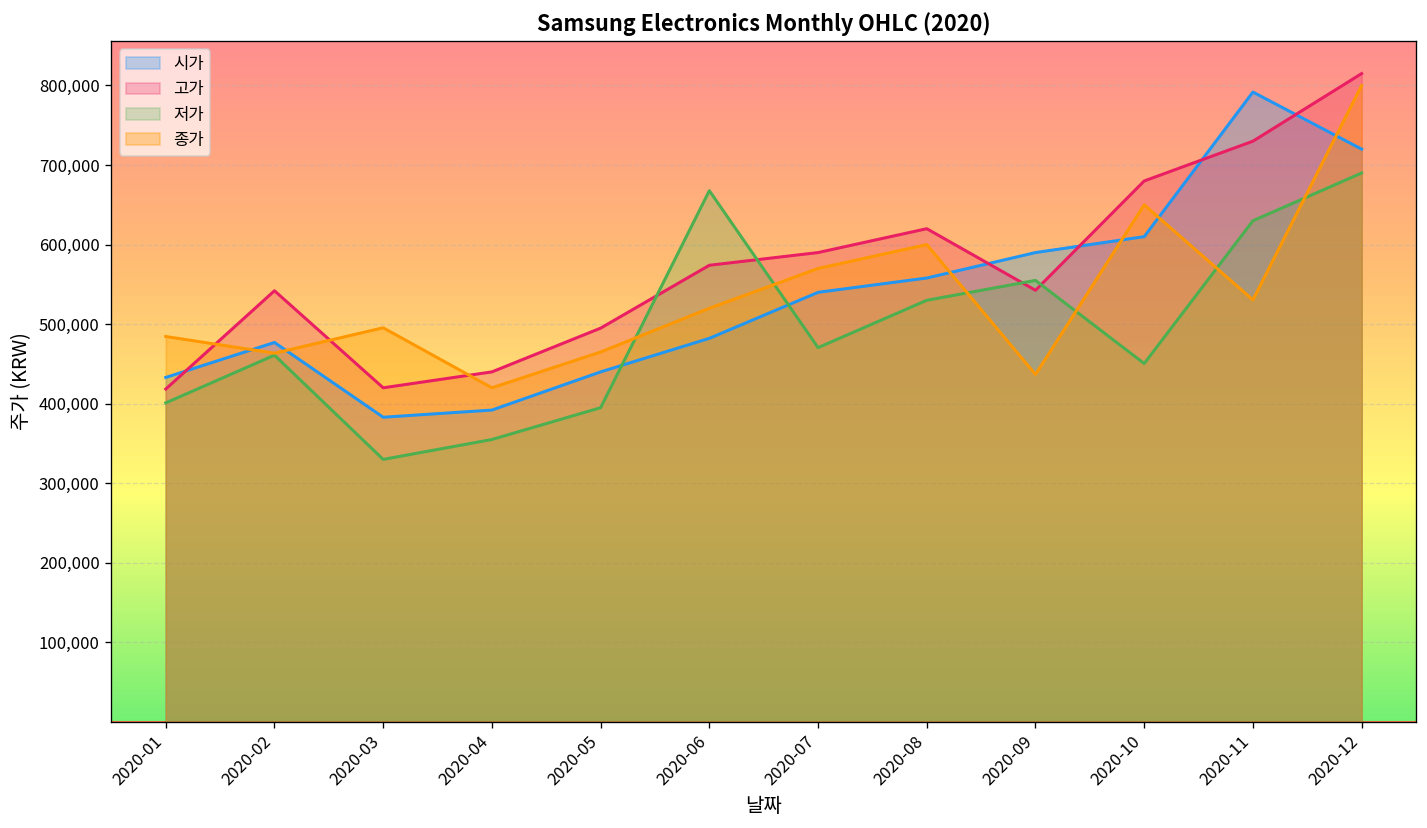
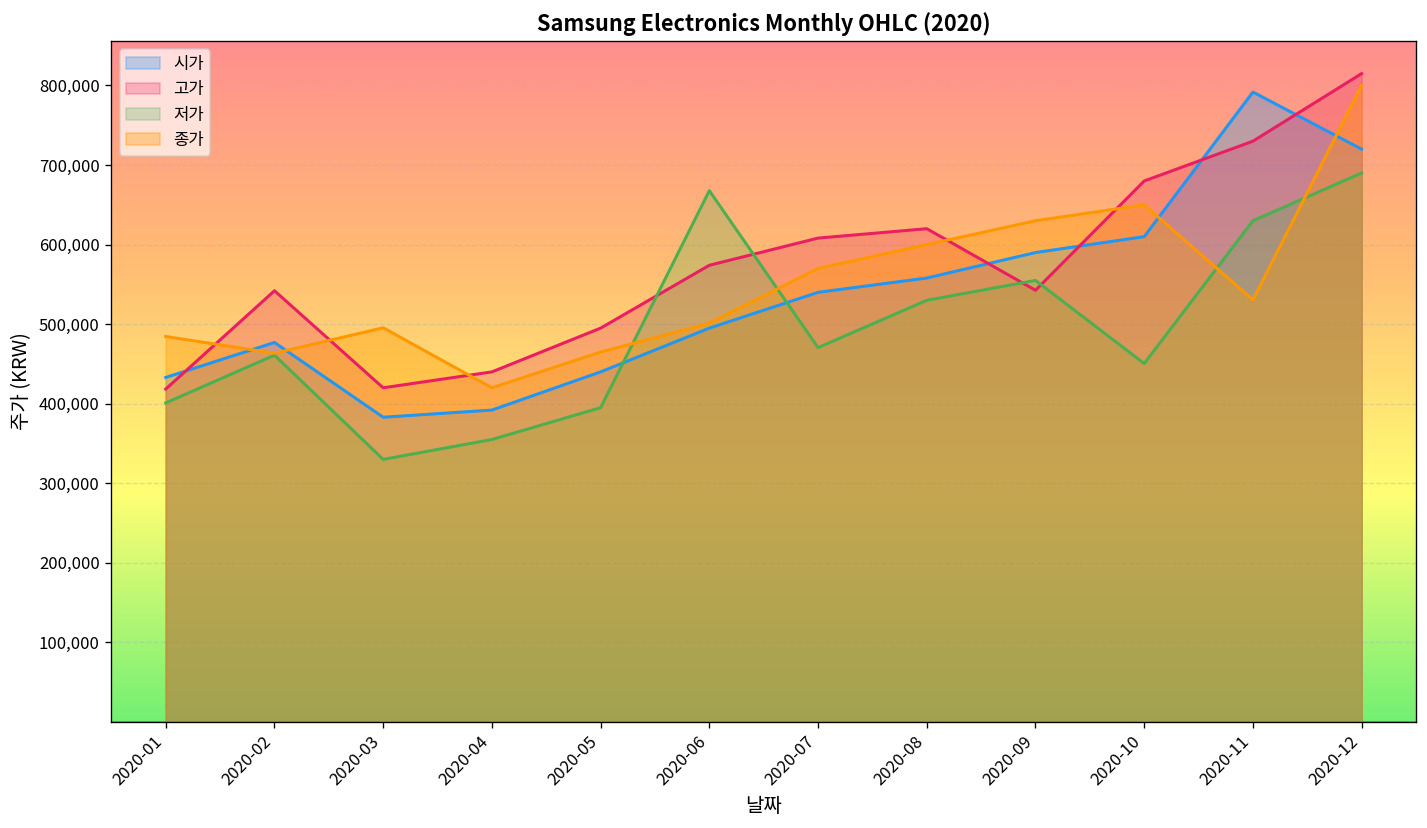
  {
    "시가": {
      "2020-01": "430,000",
      "2020-02": "480,000",
      "2020-03": "380,000",
      "2020-04": "390,000",
      "2020-05": "440,000",
-     "2020-06": "480,000",
+     "2020-06": "500,000",
      "2020-07": "540,000",
      "2020-08": "560,000",
      "2020-09": "590,000",
      "2020-10": "610,000",
      "2020-11": "790,000",
      "2020-12": "720,000"
    },
    "고가": {
      "2020-01": "420,000",
      "2020-02": "540,000",
      "2020-03": "420,000",
      "2020-04": "440,000",
      "2020-05": "500,000",
      "2020-06": "570,000",
-     "2020-07": "590,000",
+     "2020-07": "610,000",
      "2020-08": "620,000",
      "2020-09": "540,000",
      "2020-10": "680,000",
      "2020-11": "730,000",
      "2020-12": "820,000"
    },
    "저가": {
      "2020-01": "400,000",
      "2020-03": "330,000",
      "2020-04": "360,000",
      "2020-05": "400,000",
      "2020-06": "670,000",
      "2020-07": "470,000",
      "2020-08": "530,000",
      "2020-09": "560,000",
      "2020-10": "450,000",
      "2020-11": "630,000",
      "2020-12": "690,000"
    },
    "종가": {
      "2020-01": "480,000",
      "2020-03": "500,000",
      "2020-04": "420,000",
      "2020-05": "470,000",
-     "2020-06": "520,000",
+     "2020-06": "500,000",
      "2020-07": "570,000",
      "2020-08": "600,000",
-     "2020-09": "440,000",
+     "2020-09": "630,000",
      "2020-10": "650,000",
      "2020-11": "530,000",
      "2020-12": "800,000"
    }
  }
